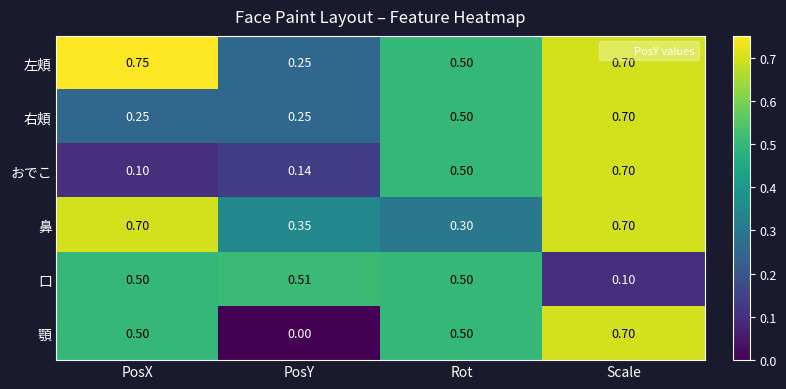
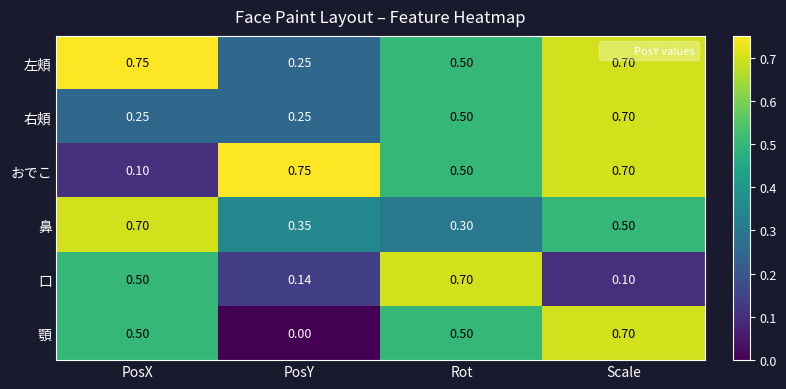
  {
    "左頬": {
      "PosX": 0.75,
      "PosY": 0.25,
      "Rot": 0.50
    },
    "右頬": {
      "PosX": 0.25,
      "PosY": 0.25,
      "Rot": 0.50,
      "Scale": 0.70
    },
    "おでこ": {
      "PosX": 0.10,
-     "PosY": 0.14,
+     "PosY": 0.75,
      "Rot": 0.50,
      "Scale": 0.70
    },
    "鼻": {
      "PosX": 0.70,
      "PosY": 0.35,
      "Rot": 0.30,
-     "Scale": 0.70
+     "Scale": 0.50
    },
    "口": {
      "PosX": 0.50,
-     "PosY": 0.51,
-     "Rot": 0.50,
+     "PosY": 0.14,
+     "Rot": 0.70,
      "Scale": 0.10
    },
    "顎": {
      "PosX": 0.50,
      "PosY": 0.00,
      "Rot": 0.50,
      "Scale": 0.70
    }
  }
